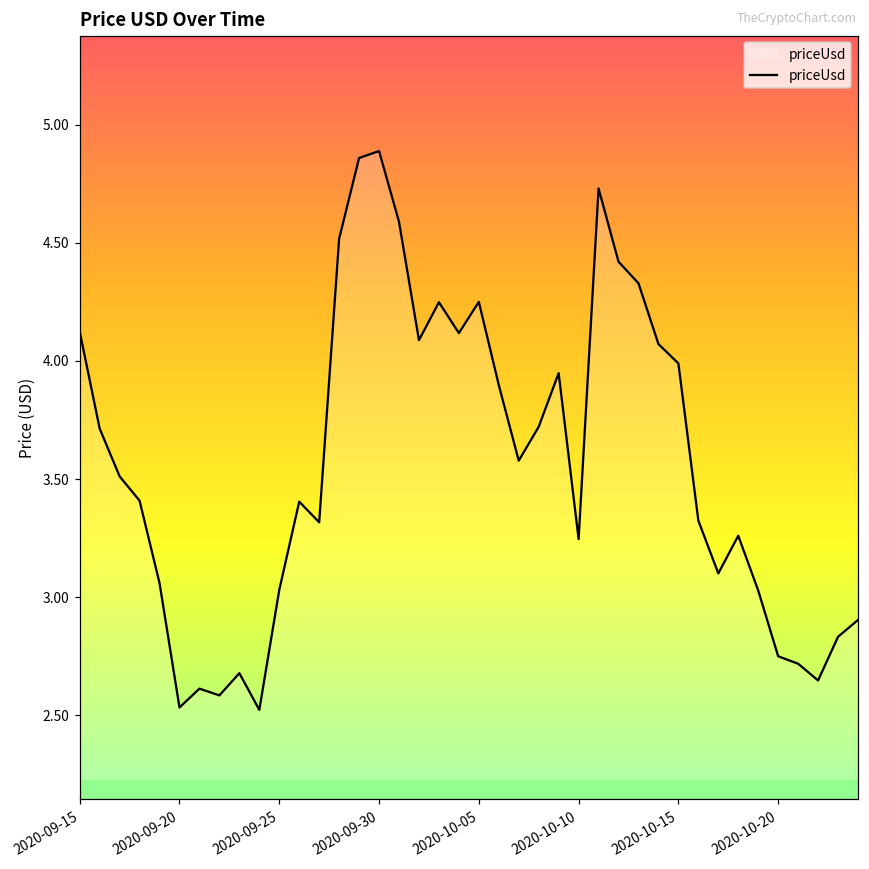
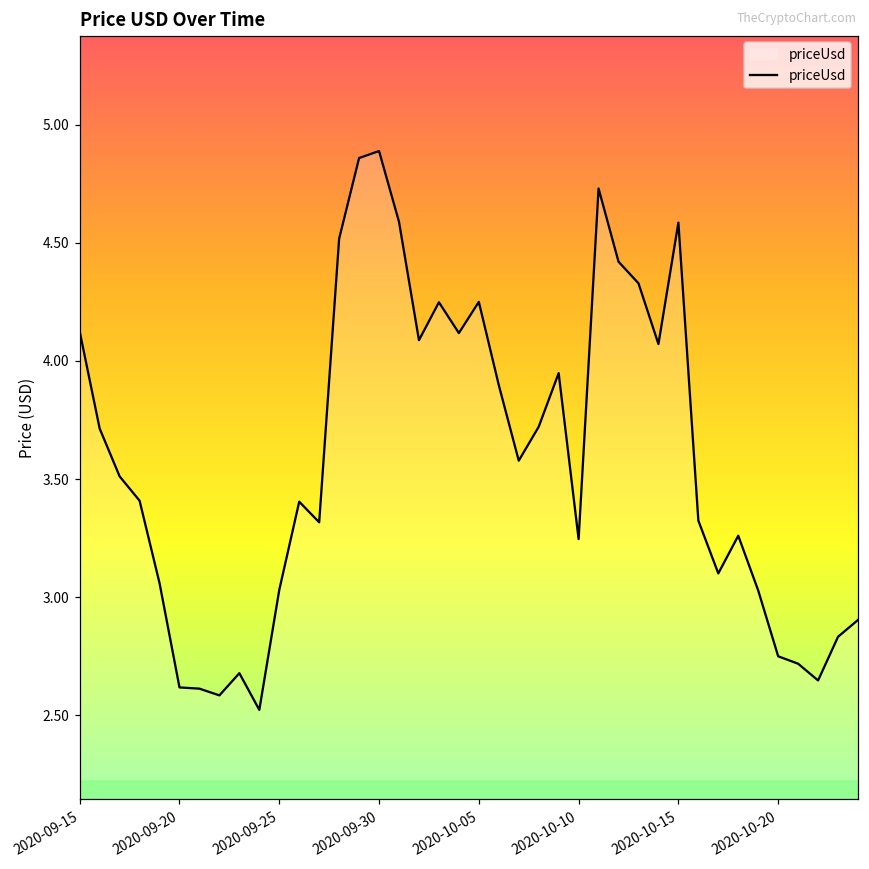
  {
    "2020-09-15": 4.12,
-   "2020-09-20": 2.53,
+   "2020-09-20": 2.62,
    "2020-09-25": 3.03,
    "2020-09-30": 4.89,
    "2020-10-05": 4.25,
    "2020-10-10": 3.25,
-   "2020-10-15": 3.99,
+   "2020-10-15": 4.59,
    "2020-10-20": 2.75
  }
